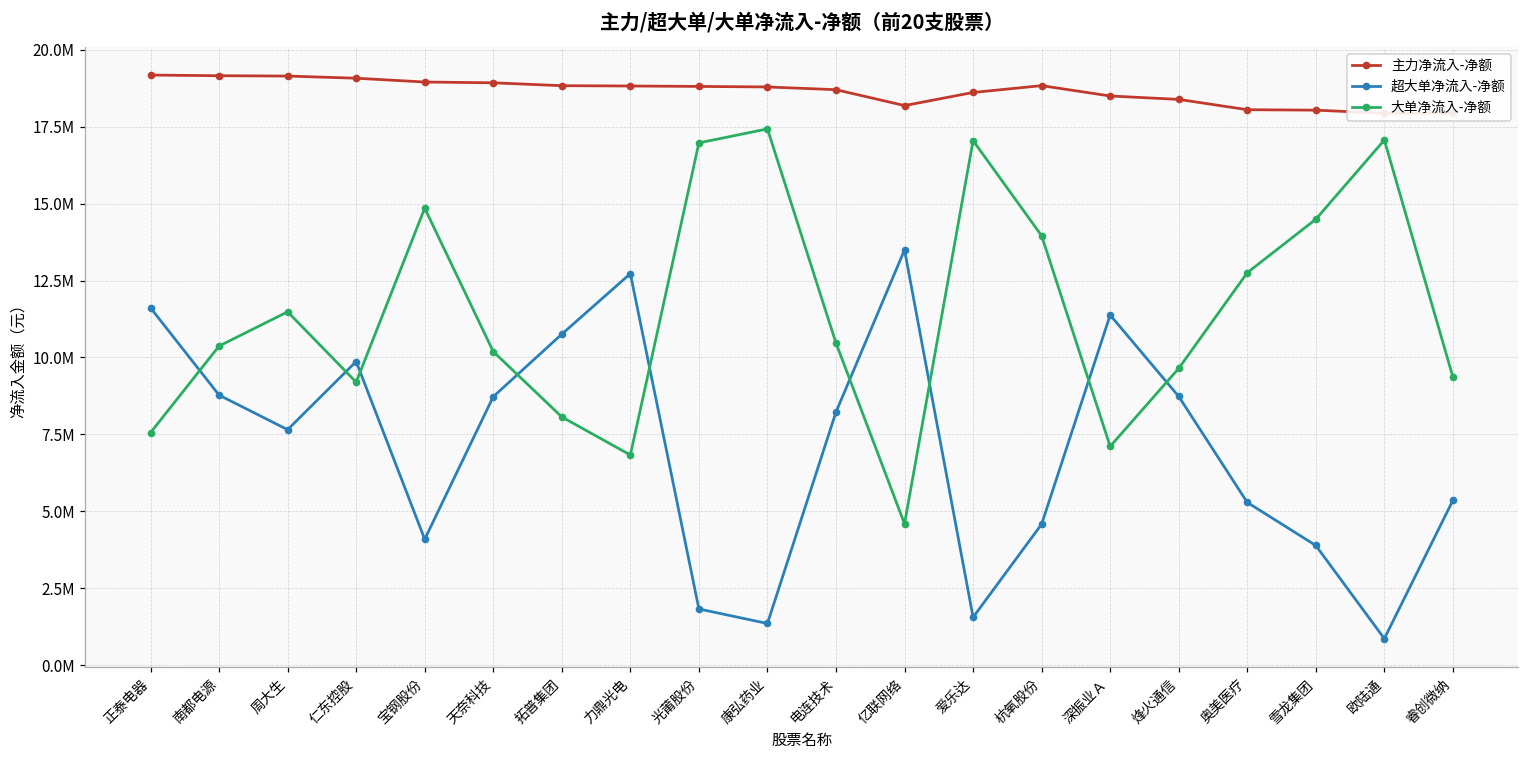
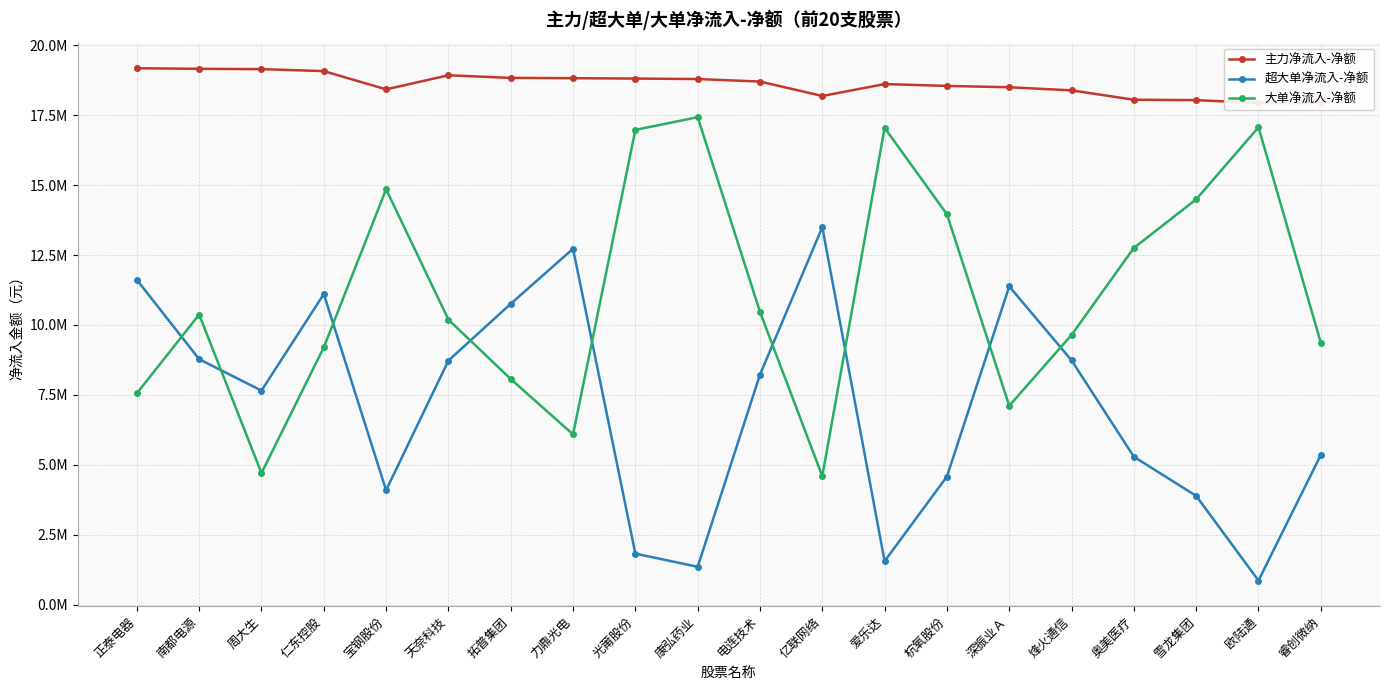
  {
    "主力净流入-净额": {
      "正泰电器": 19200000,
      "南都电源": 19200000,
      "周大生": 19100000,
      "仁东控股": 19100000,
-     "宝钢股份": 18900000,
+     "宝钢股份": 18400000,
      "天奈科技": 18900000,
      "拓普集团": 18800000,
      "力鼎光电": 18800000,
      "光莆股份": 18800000,
      "康弘药业": 18800000,
      "电连技术": 18700000,
      "亿联网络": 18200000,
      "爱乐达": 18600000,
-     "杭氧股份": 18800000,
+     "杭氧股份": 18500000,
      "深振业Ａ": 18500000,
      "烽火通信": 18400000,
      "奥美医疗": 18000000,
      "雪龙集团": 18000000
    },
    "超大单净流入-净额": {
      "正泰电器": 11600000,
      "南都电源": 8800000,
      "周大生": 7700000,
-     "仁东控股": 9900000,
+     "仁东控股": 11100000,
      "宝钢股份": 4100000,
      "天奈科技": 8700000,
      "拓普集团": 10800000,
      "力鼎光电": 12700000,
      "光莆股份": 1800000,
      "康弘药业": 1400000,
      "电连技术": 8200000,
      "亿联网络": 13500000,
      "爱乐达": 1600000,
      "杭氧股份": 4600000,
      "深振业Ａ": 11400000,
      "烽火通信": 8700000,
      "奥美医疗": 5300000,
      "雪龙集团": 3900000,
      "欧陆通": 900000,
      "睿创微纳": 5400000
    },
    "大单净流入-净额": {
      "正泰电器": 7600000,
      "南都电源": 10400000,
-     "周大生": 11500000,
+     "周大生": 4700000,
      "仁东控股": 9200000,
      "宝钢股份": 14800000,
      "天奈科技": 10200000,
      "拓普集团": 8100000,
-     "力鼎光电": 6800000,
+     "力鼎光电": 6100000,
      "光莆股份": 17000000,
      "康弘药业": 17400000,
      "电连技术": 10500000,
      "亿联网络": 4600000,
      "爱乐达": 17000000,
      "杭氧股份": 14000000,
      "深振业Ａ": 7100000,
      "烽火通信": 9600000,
      "奥美医疗": 12800000,
      "雪龙集团": 14500000,
      "欧陆通": 17100000,
      "睿创微纳": 9400000
    }
  }
